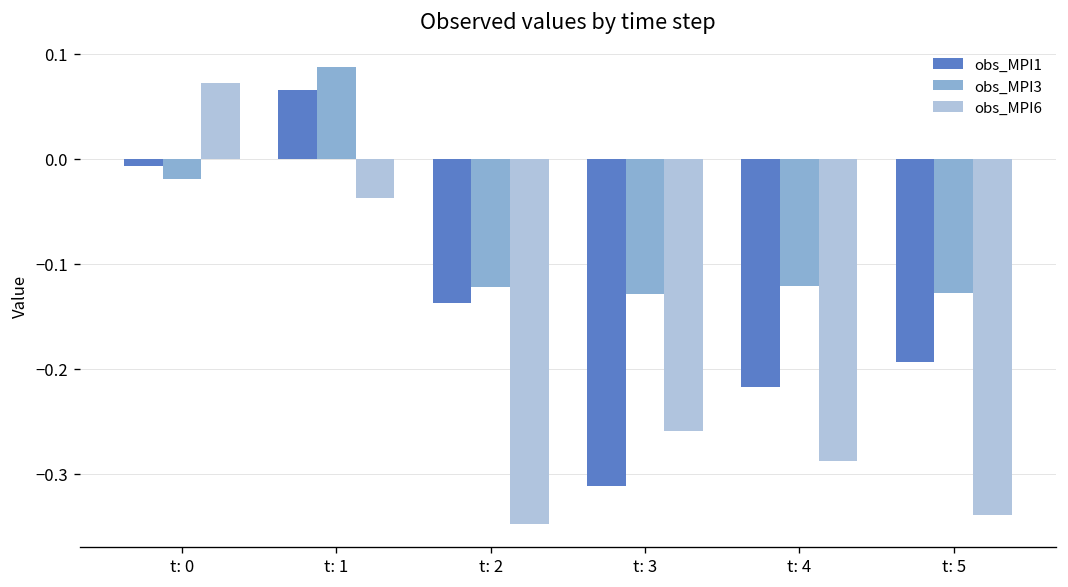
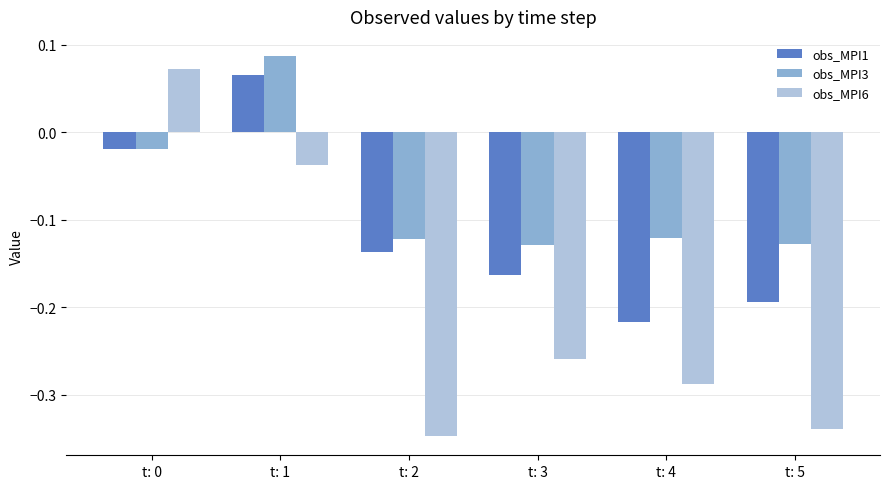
  {
    "obs_MPI1": {
-     "t: 0": -0.01,
+     "t: 0": -0.02,
      "t: 1": 0.07,
      "t: 2": -0.14,
-     "t: 3": -0.31,
+     "t: 3": -0.16,
      "t: 4": -0.22,
      "t: 5": -0.19
    }
  }
